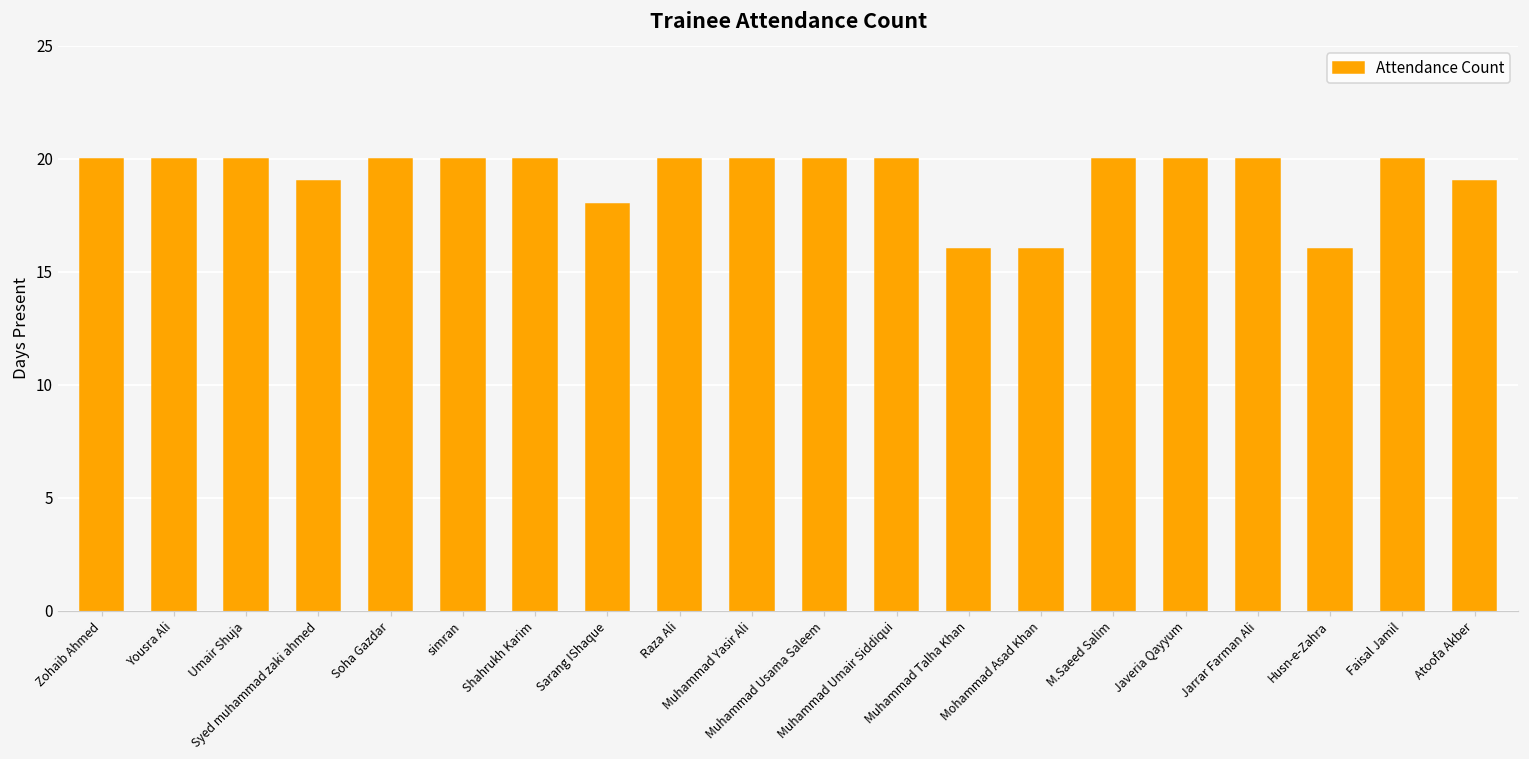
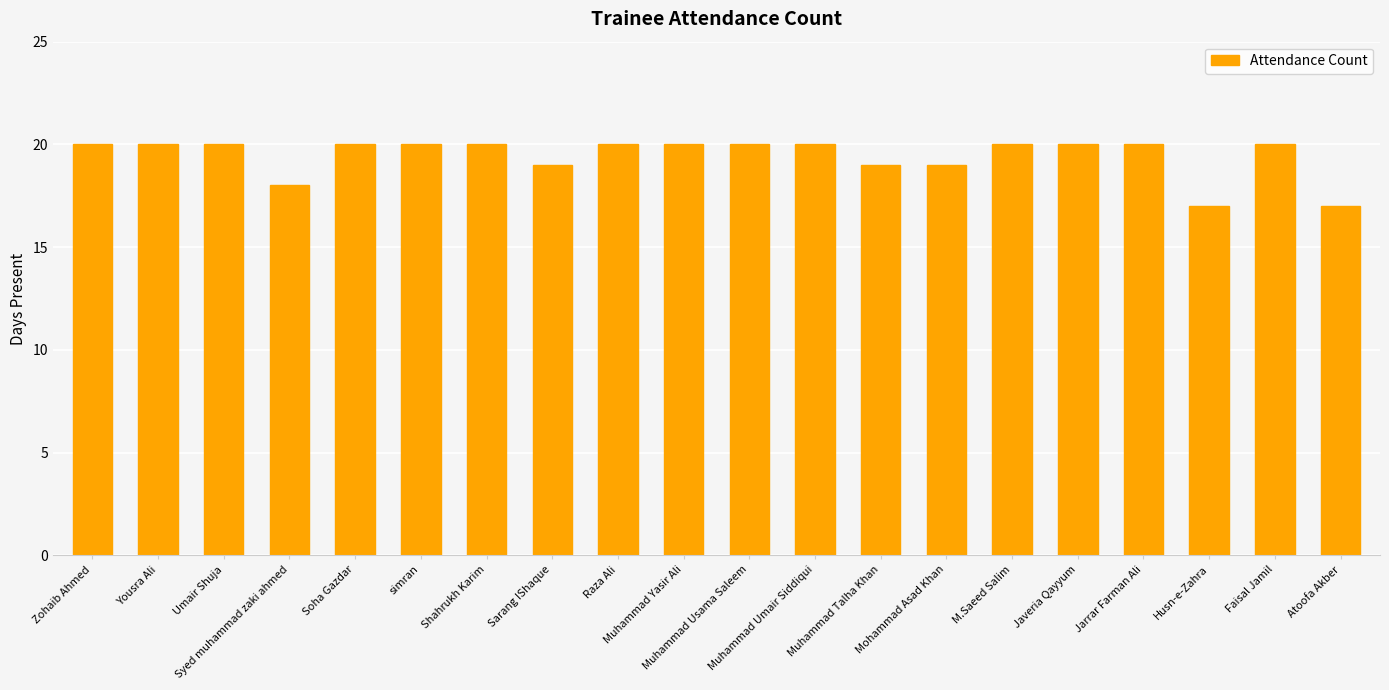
  {
    "Zohaib Ahmed": 20,
    "Yousra Ali": 20,
    "Umair Shuja": 20,
-   "Syed muhammad zaki ahmed": 19,
+   "Syed muhammad zaki ahmed": 18,
    "Soha Gazdar": 20,
    "simran": 20,
    "Shahrukh Karim": 20,
-   "Sarang IShaque": 18,
+   "Sarang IShaque": 19,
    "Raza Ali": 20,
    "Muhammad Yasir Ali": 20,
    "Muhammad Usama Saleem": 20,
    "Muhammad Umair Siddiqui": 20,
-   "Muhammad Talha Khan": 16,
-   "Mohammad Asad Khan": 16,
+   "Muhammad Talha Khan": 19,
+   "Mohammad Asad Khan": 19,
    "M.Saeed Salim": 20,
    "Javeria Qayyum": 20,
    "Jarrar Farman Ali": 20,
-   "Husn-e-Zahra": 16,
+   "Husn-e-Zahra": 17,
    "Faisal Jamil": 20,
-   "Atoofa Akber": 19
+   "Atoofa Akber": 17
  }
